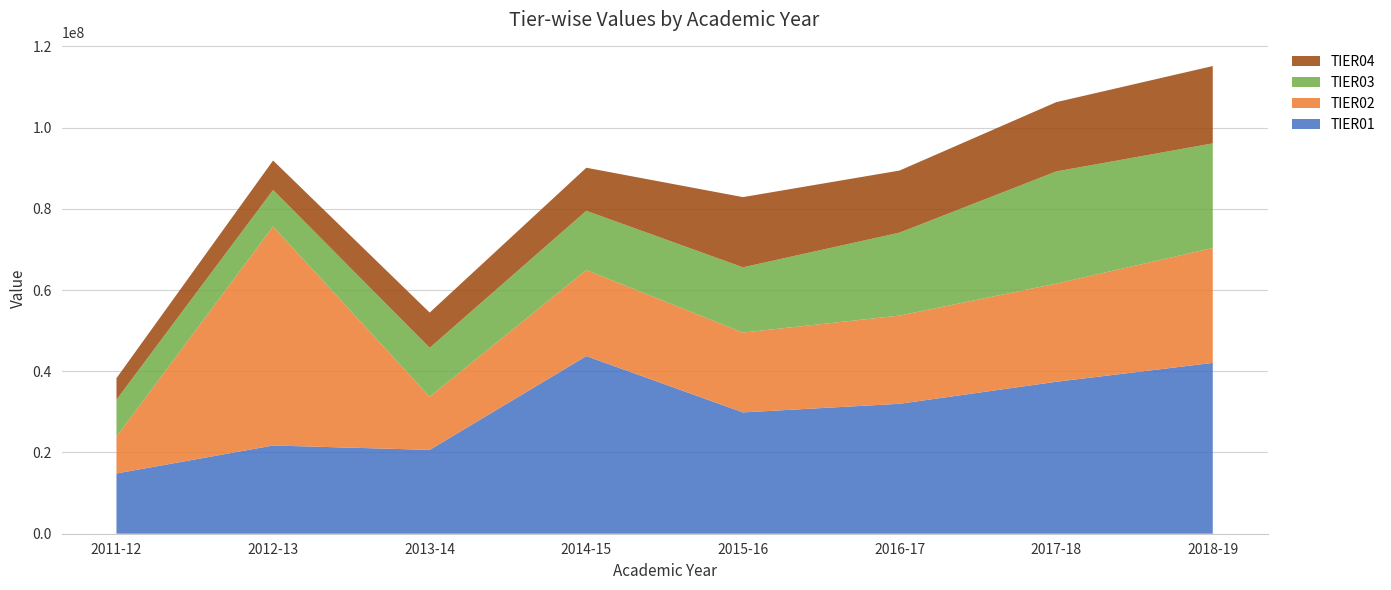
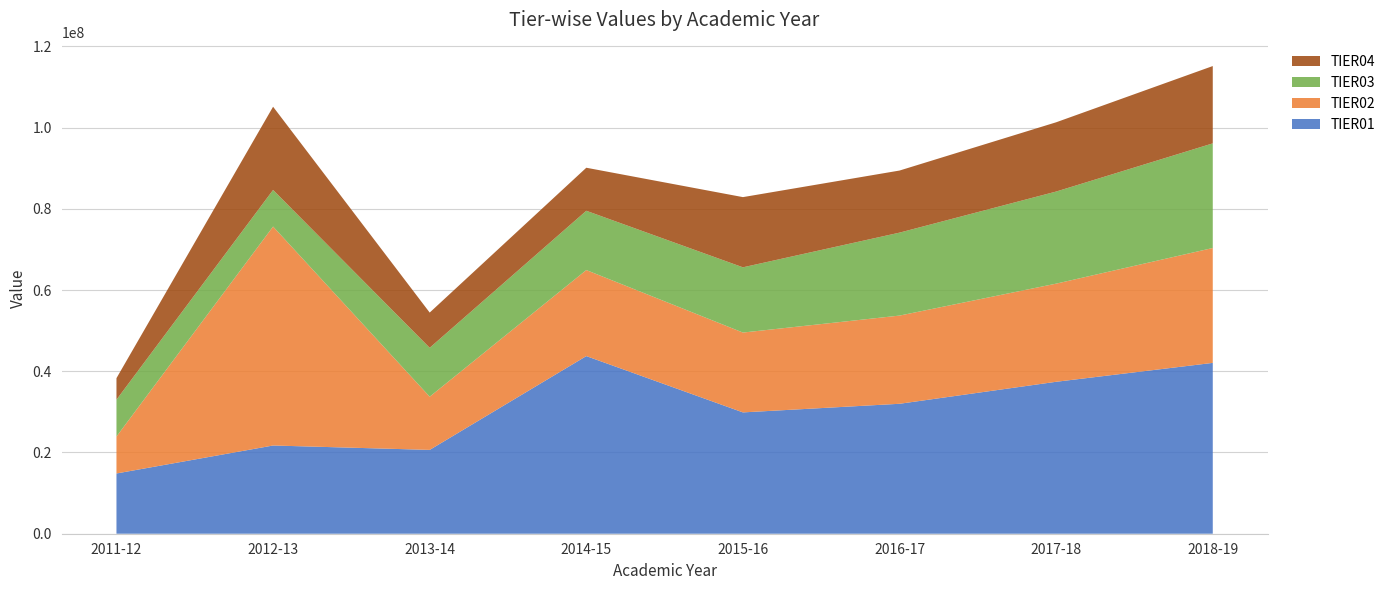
  {
    "TIER01": {
      "2011-12": 15000000,
      "2012-13": 22000000,
      "2013-14": 21000000,
      "2014-15": 44000000,
      "2015-16": 30000000,
      "2016-17": 32000000,
      "2017-18": 37000000,
      "2018-19": 42000000
    },
    "TIER02": {
      "2011-12": 9000000,
      "2012-13": 54000000,
      "2013-14": 13000000,
      "2014-15": 21000000,
      "2015-16": 20000000,
      "2016-17": 22000000,
      "2017-18": 24000000,
      "2018-19": 28000000
    },
    "TIER03": {
      "2011-12": 9000000,
      "2012-13": 9000000,
      "2013-14": 12000000,
      "2014-15": 15000000,
      "2015-16": 16000000,
      "2016-17": 20000000,
-     "2017-18": 28000000,
+     "2017-18": 23000000,
      "2018-19": 26000000
    },
    "TIER04": {
      "2011-12": 5000000,
-     "2012-13": 7000000,
+     "2012-13": 20000000,
      "2013-14": 9000000,
      "2014-15": 11000000,
      "2015-16": 17000000,
      "2016-17": 15000000,
      "2017-18": 17000000,
      "2018-19": 19000000
    }
  }
